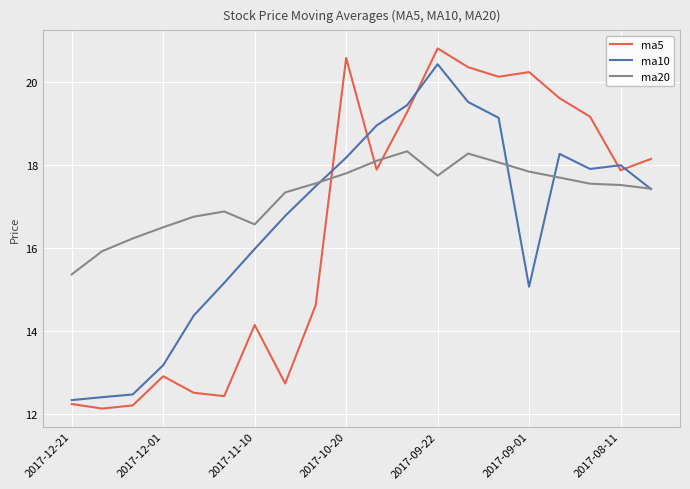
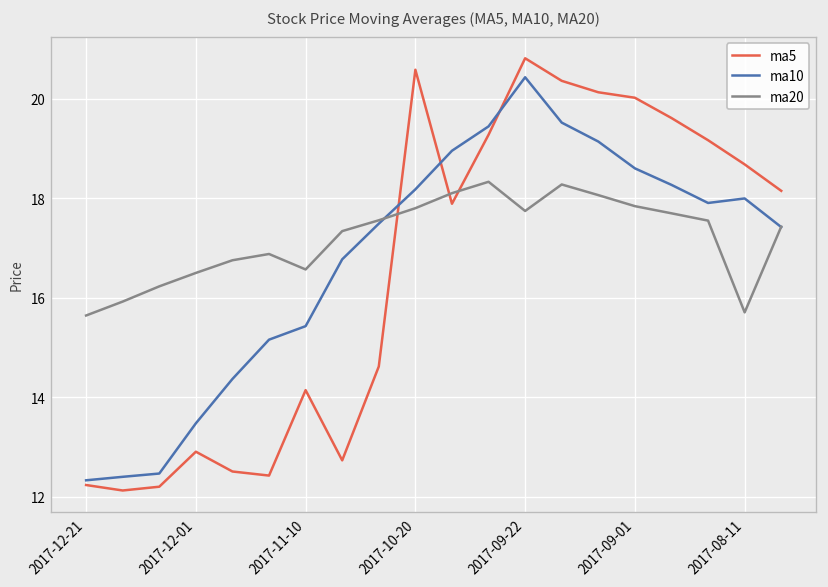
  {
    "ma5": {
      "2017-12-21": 12.2,
      "2017-12-01": 12.9,
      "2017-11-10": 14.1,
      "2017-10-20": 20.6,
      "2017-09-22": 20.8,
-     "2017-09-01": 20.2,
-     "2017-08-11": 17.9
+     "2017-09-01": 20.0,
+     "2017-08-11": 18.7
    },
    "ma10": {
      "2017-12-21": 12.3,
-     "2017-12-01": 13.2,
-     "2017-11-10": 16.0,
+     "2017-12-01": 13.5,
+     "2017-11-10": 15.4,
      "2017-10-20": 18.2,
      "2017-09-22": 20.4,
-     "2017-09-01": 15.1,
+     "2017-09-01": 18.6,
      "2017-08-11": 18.0
    },
    "ma20": {
-     "2017-12-21": 15.4,
+     "2017-12-21": 15.6,
      "2017-12-01": 16.5,
      "2017-11-10": 16.6,
      "2017-10-20": 17.8,
      "2017-09-22": 17.7,
      "2017-09-01": 17.8,
-     "2017-08-11": 17.5
+     "2017-08-11": 15.7
    }
  }
